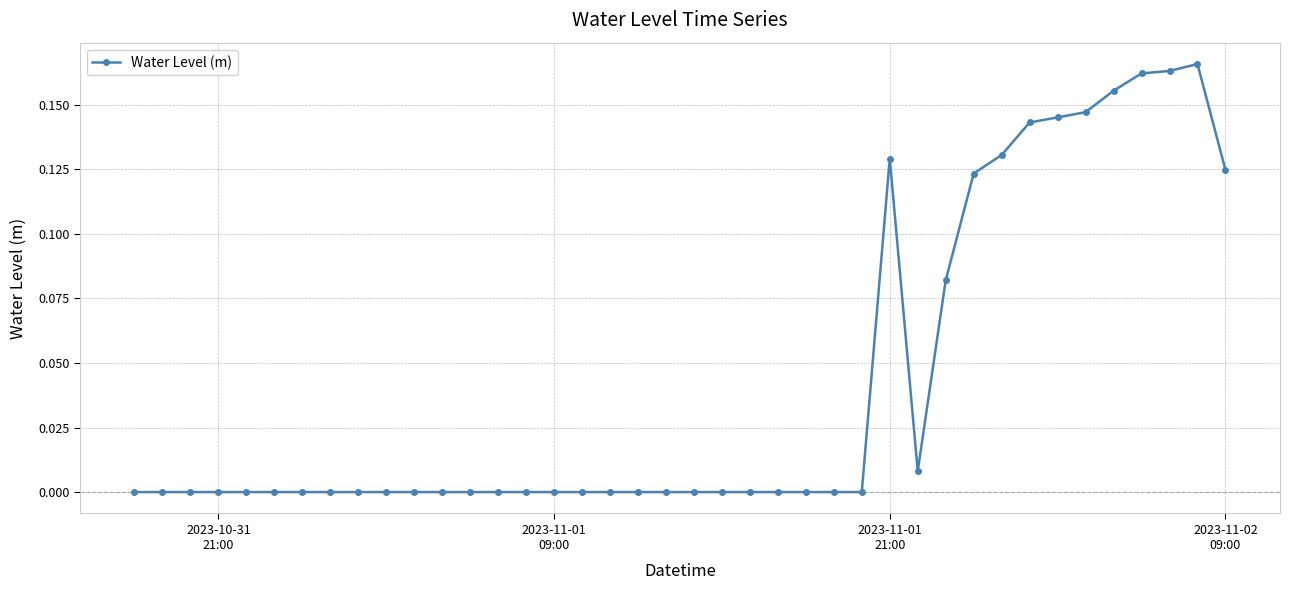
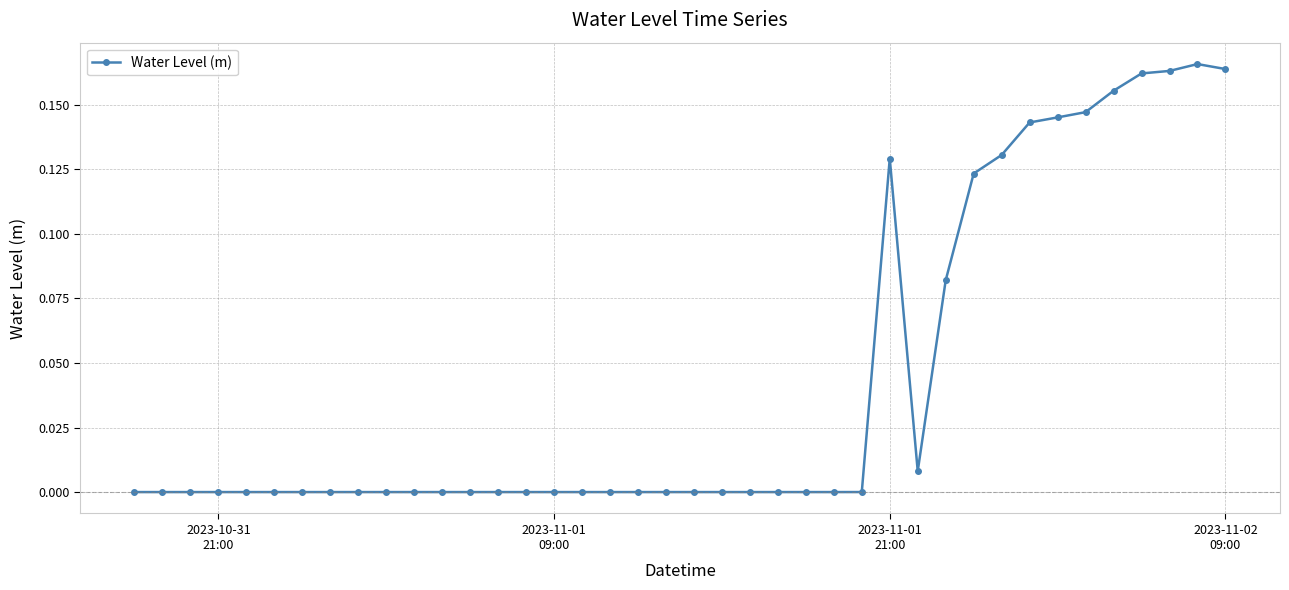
  {
    "2023-10-31 21:00": 0.000,
    "2023-11-01 09:00": 0.000,
    "2023-11-01 21:00": 0.129,
-   "2023-11-02 09:00": 0.125
+   "2023-11-02 09:00": 0.164
  }
